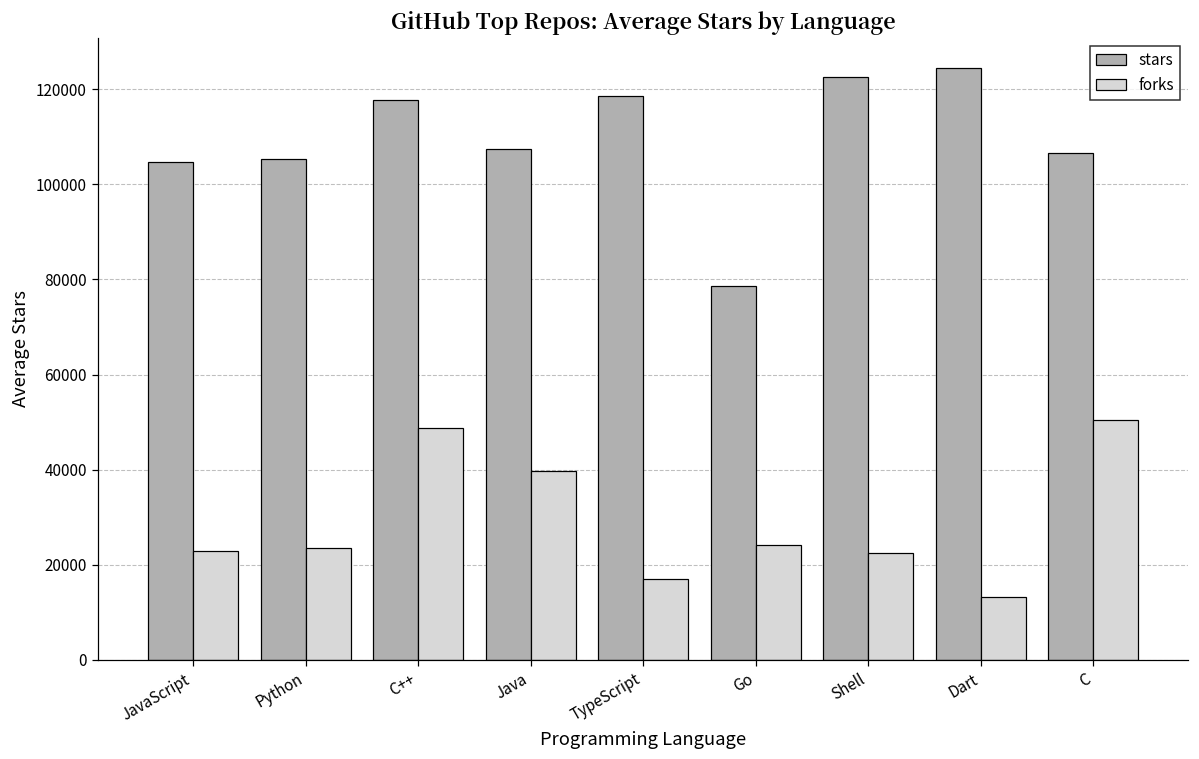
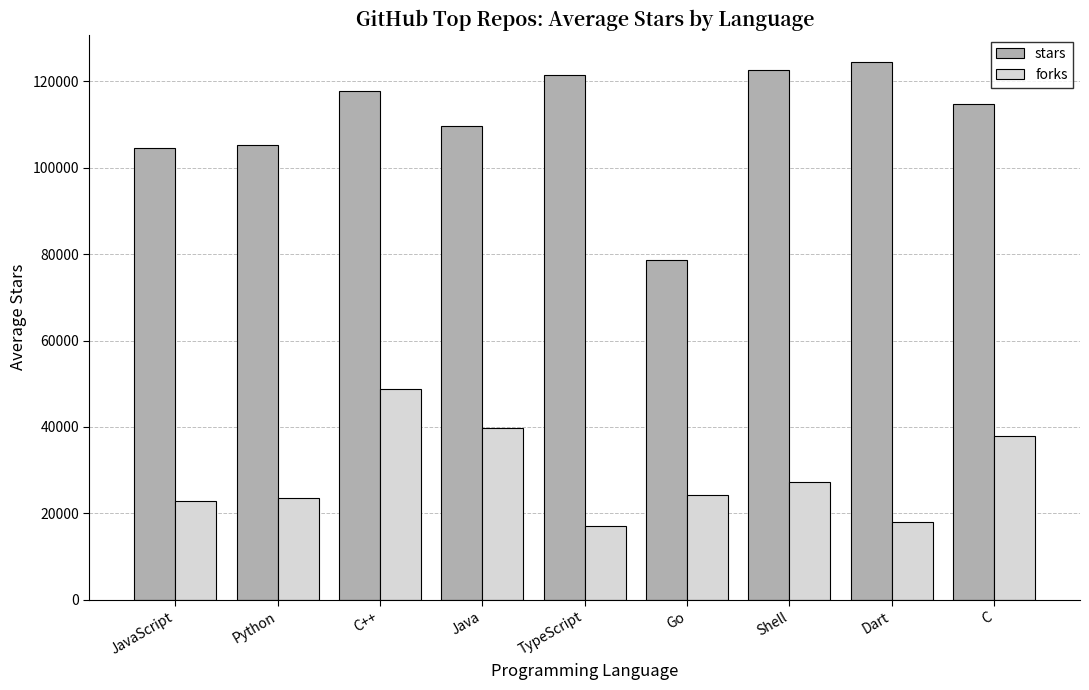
  {
    "stars": {
      "JavaScript": 105000,
      "Python": 105000,
      "C++": 118000,
-     "Java": 107000,
-     "TypeScript": 119000,
+     "Java": 110000,
+     "TypeScript": 121000,
      "Go": 79000,
      "Shell": 123000,
      "Dart": 125000,
-     "C": 107000
+     "C": 115000
    },
    "forks": {
      "JavaScript": 23000,
      "Python": 24000,
      "C++": 49000,
      "Java": 40000,
      "TypeScript": 17000,
      "Go": 24000,
-     "Shell": 22000,
-     "Dart": 13000,
-     "C": 50000
+     "Shell": 27000,
+     "Dart": 18000,
+     "C": 38000
    }
  }
